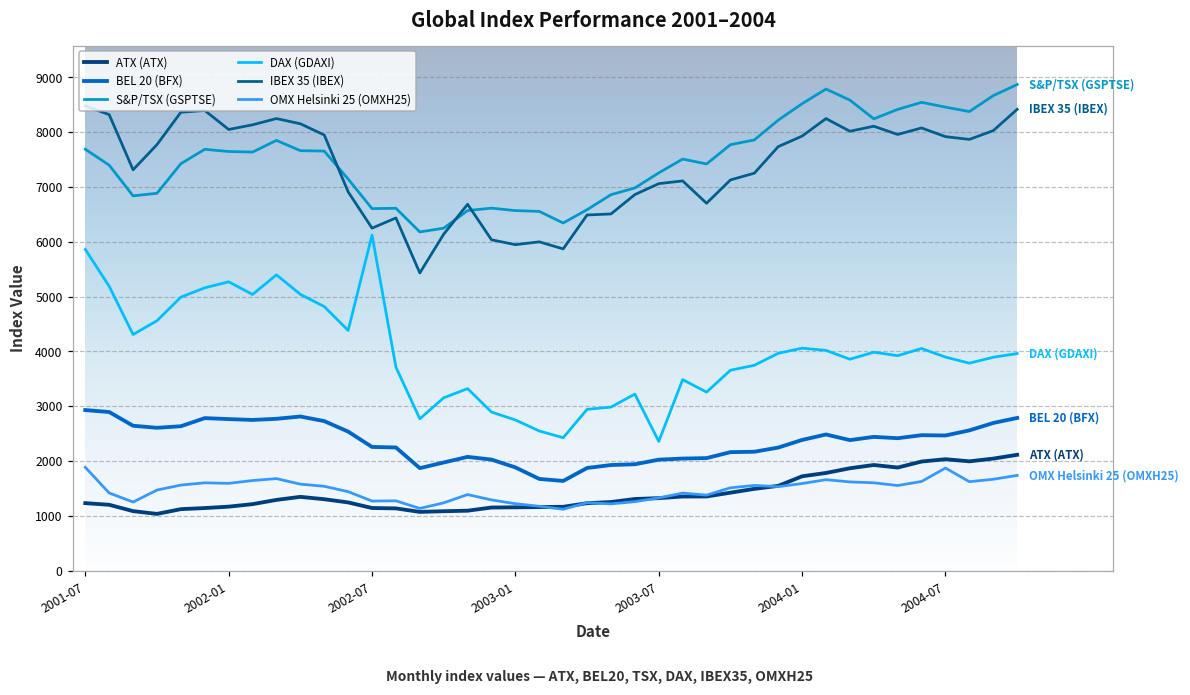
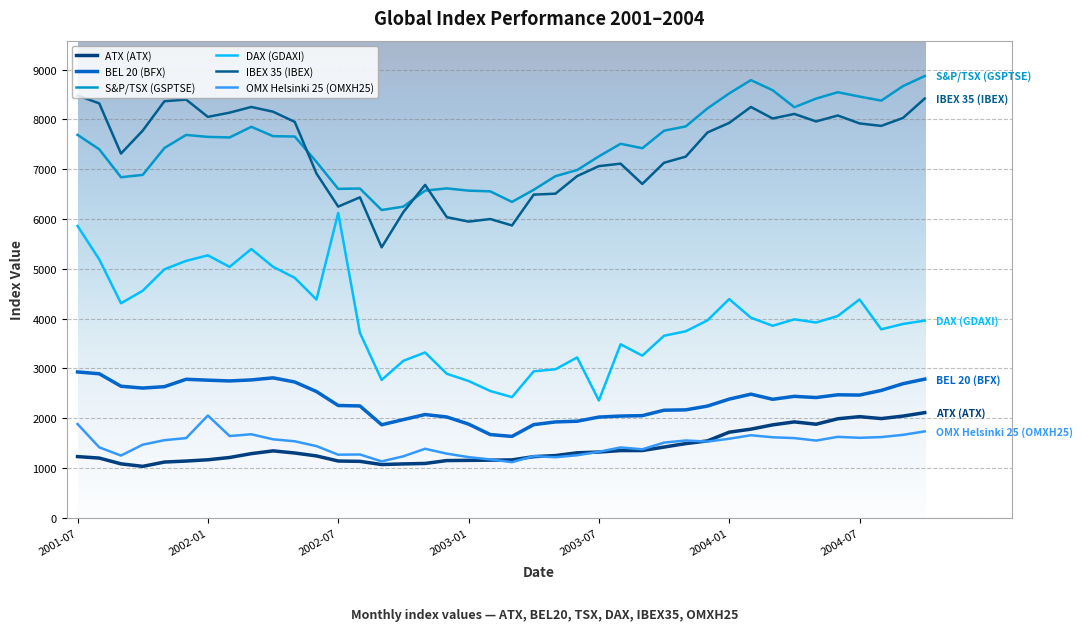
  {
    "DAX (GDAXI)": {
      "2001-07": 5900,
      "2002-01": 5300,
      "2002-07": 6100,
      "2003-01": 2700,
      "2003-07": 2400,
-     "2004-01": 4100,
-     "2004-07": 3900
+     "2004-01": 4400,
+     "2004-07": 4400
    },
    "OMX Helsinki 25 (OMXH25)": {
      "2001-07": 1900,
-     "2002-01": 1600,
+     "2002-01": 2100,
      "2002-07": 1300,
      "2003-01": 1200,
      "2004-01": 1600,
-     "2004-07": 1900
+     "2004-07": 1600
    }
  }
